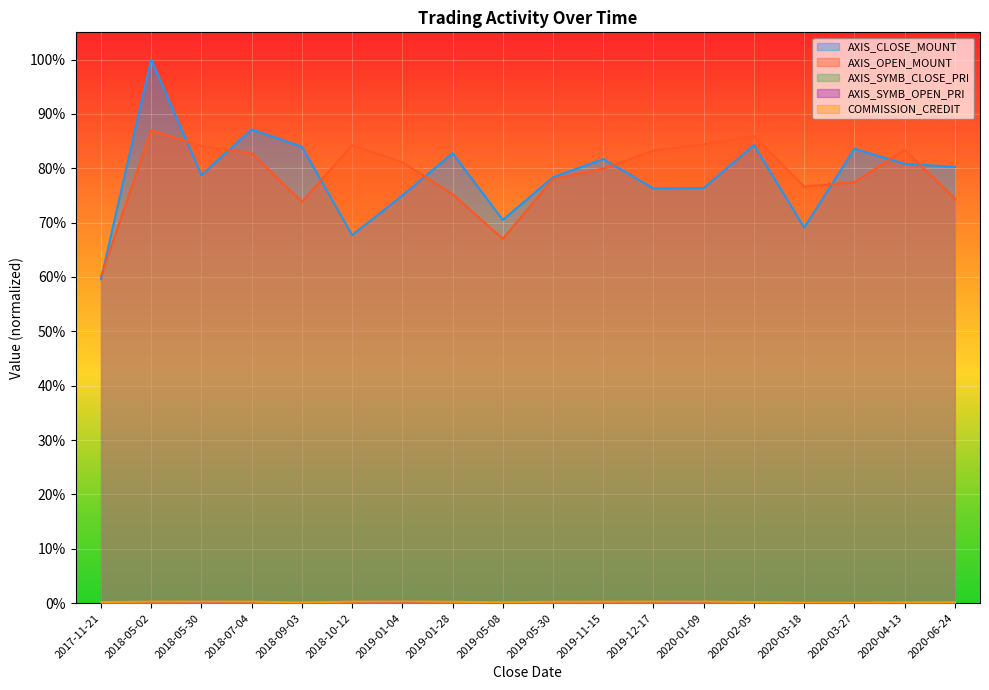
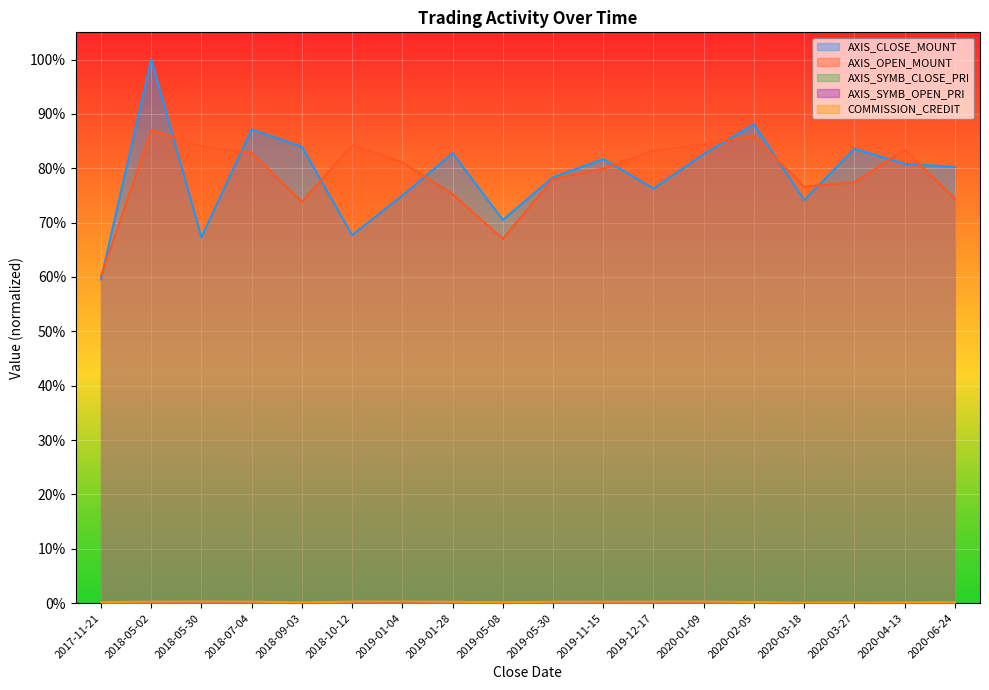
  {
    "AXIS_CLOSE_MOUNT": {
      "2017-11-21": "60%",
      "2018-05-02": "100%",
-     "2018-05-30": "79%",
+     "2018-05-30": "67%",
      "2018-07-04": "87%",
      "2018-09-03": "84%",
      "2018-10-12": "68%",
      "2019-01-04": "75%",
      "2019-01-28": "83%",
      "2019-05-08": "70%",
      "2019-11-15": "82%",
      "2019-12-17": "76%",
-     "2020-01-09": "76%",
-     "2020-02-05": "84%",
-     "2020-03-18": "69%",
+     "2020-01-09": "83%",
+     "2020-02-05": "88%",
+     "2020-03-18": "74%",
      "2020-03-27": "84%",
      "2020-04-13": "81%",
      "2020-06-24": "80%"
    }
  }
